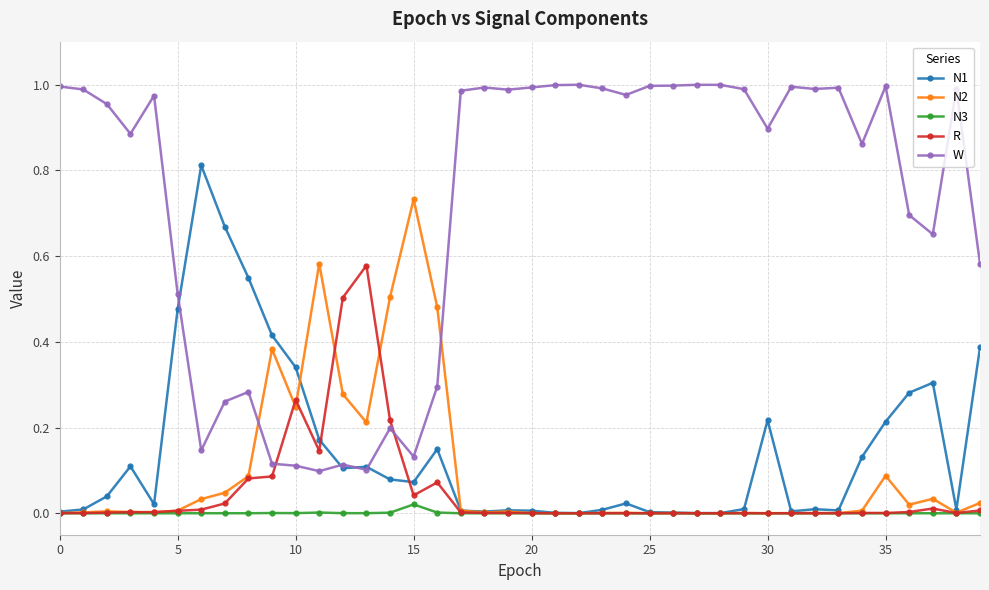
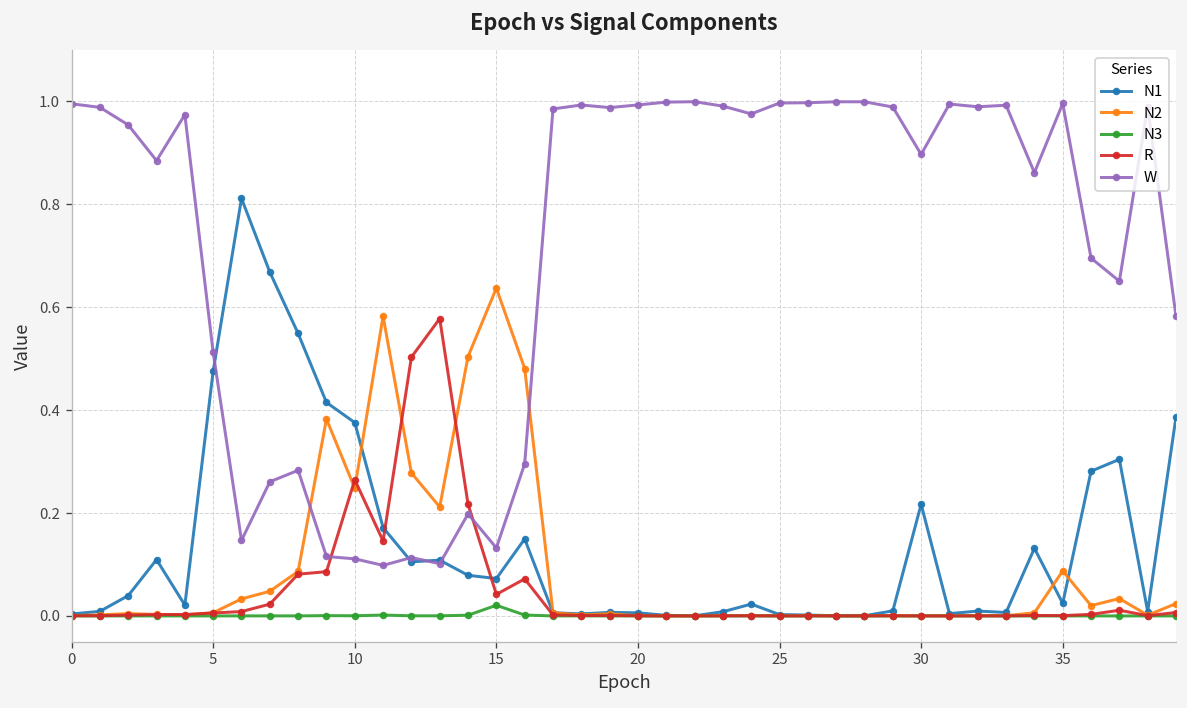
  {
    "N1": {
      "5": 0.48,
-     "10": 0.34,
+     "10": 0.38,
      "15": 0.07,
      "30": 0.22,
-     "35": 0.21
+     "35": 0.02
    },
    "N2": {
      "10": 0.25,
-     "15": 0.73,
+     "15": 0.64,
      "35": 0.09
    },
    "N3": {
      "10": 0.00,
      "15": 0.02
    },
    "R": {
      "10": 0.26,
      "15": 0.04
    },
    "W": {
      "0": 1.00,
      "5": 0.51,
      "10": 0.11,
      "15": 0.13,
      "20": 0.99,
      "25": 1.00,
      "30": 0.90,
      "35": 1.00
    }
  }
